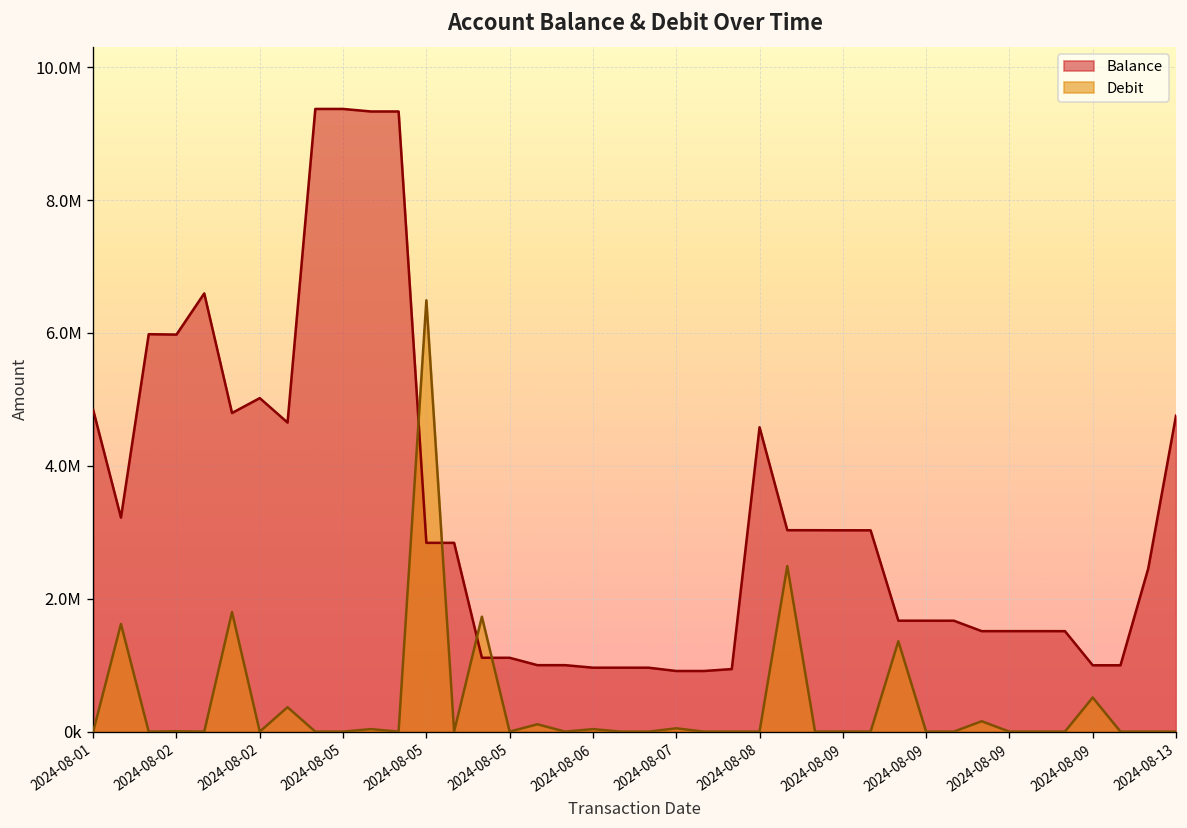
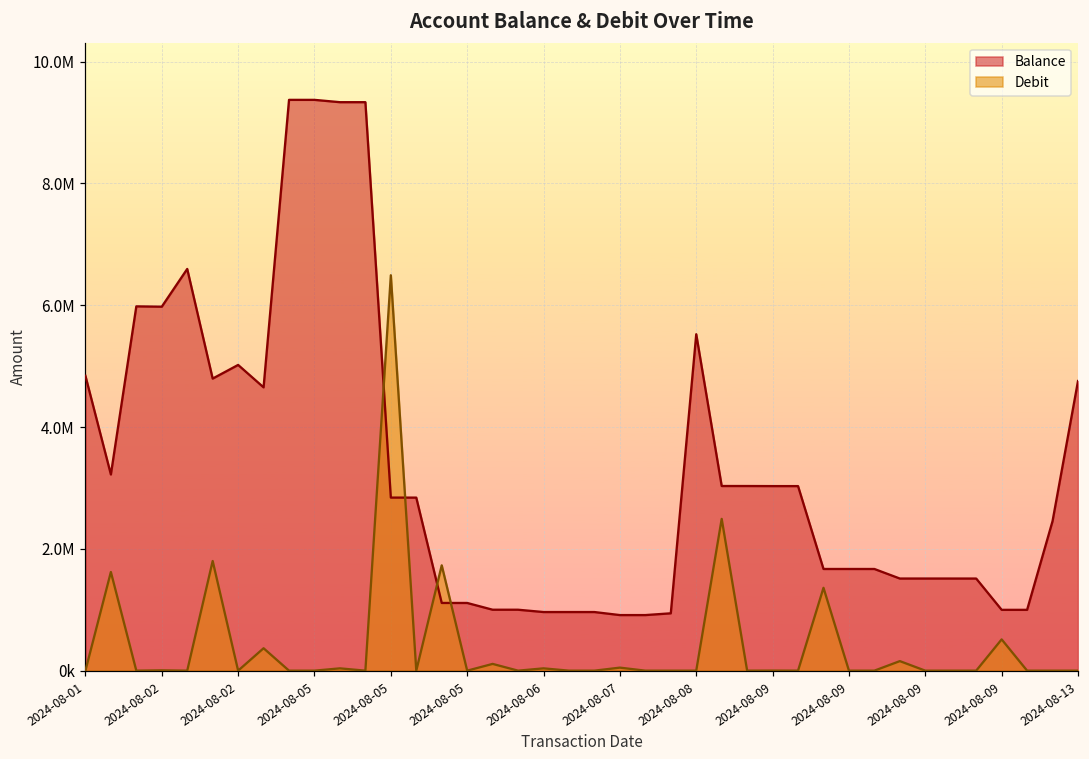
  {
    "Balance": {
-     "2024-08-08": 4600000,
+     "2024-08-08": 5500000,
      "2024-08-13": 4800000
    },
    "Debit": {
      "2024-08-08": 0,
      "2024-08-13": 0
    }
  }
